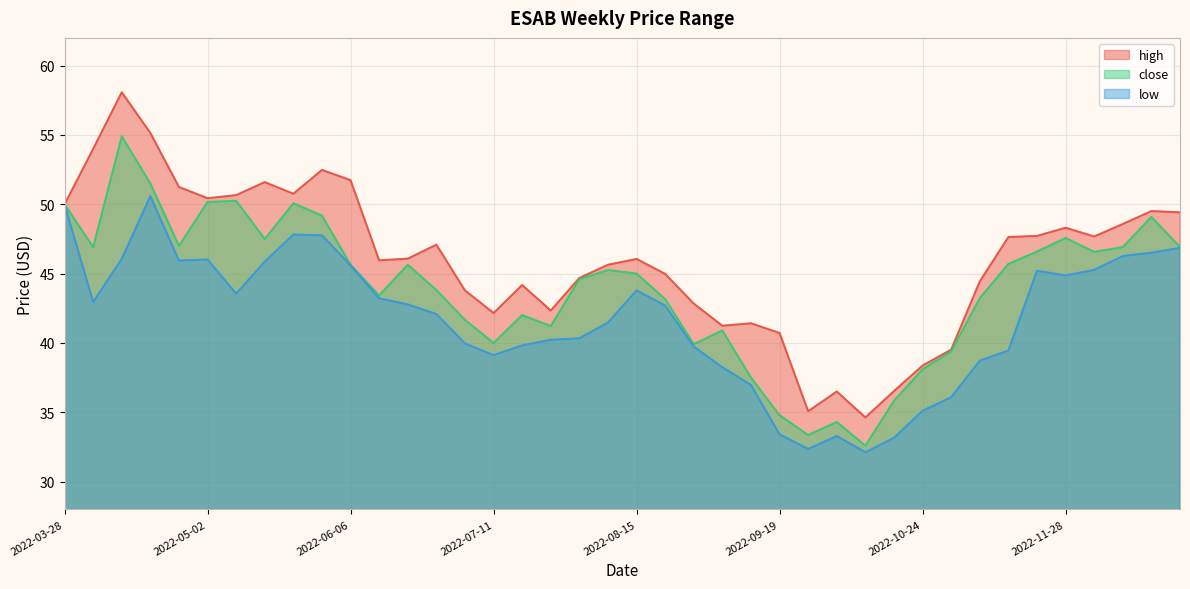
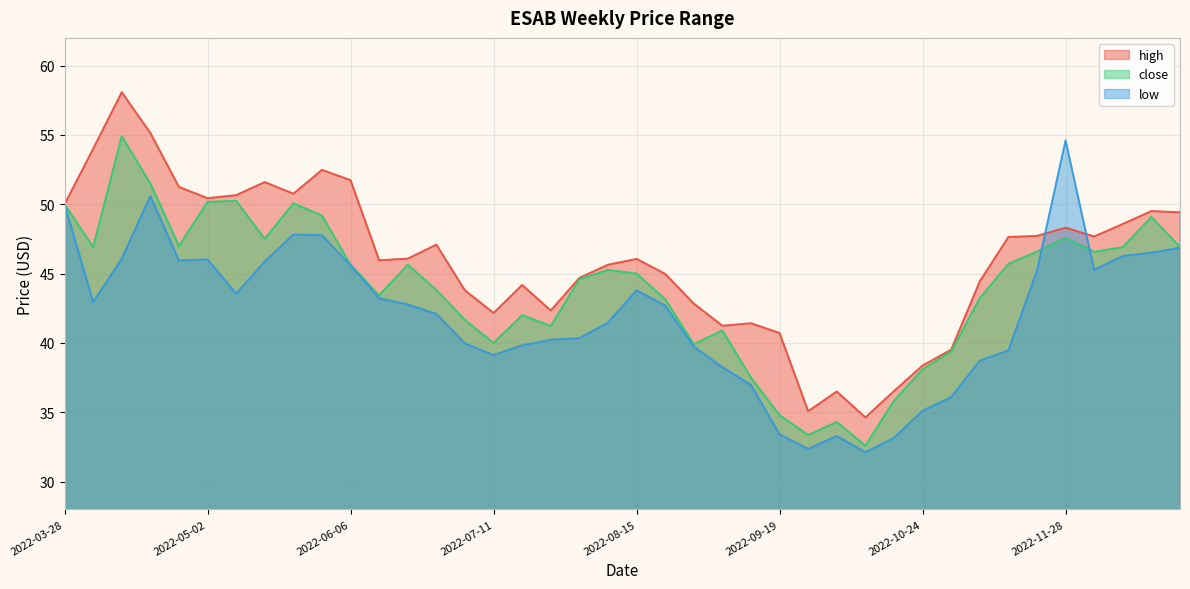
  {
    "high": {
      "2022-05-02": 50.4,
      "2022-06-06": 51.7,
      "2022-07-11": 42.2,
      "2022-08-15": 46.1,
      "2022-09-19": 40.7,
      "2022-10-24": 38.4,
      "2022-11-28": 48.3
    },
    "close": {
      "2022-05-02": 50.2,
      "2022-07-11": 40.0,
      "2022-08-15": 45.0,
      "2022-09-19": 34.8,
      "2022-10-24": 38.1,
      "2022-11-28": 47.6
    },
    "low": {
      "2022-05-02": 46.0,
      "2022-07-11": 39.1,
      "2022-08-15": 43.8,
      "2022-09-19": 33.4,
      "2022-10-24": 35.1,
-     "2022-11-28": 44.9
+     "2022-11-28": 54.6
    }
  }
